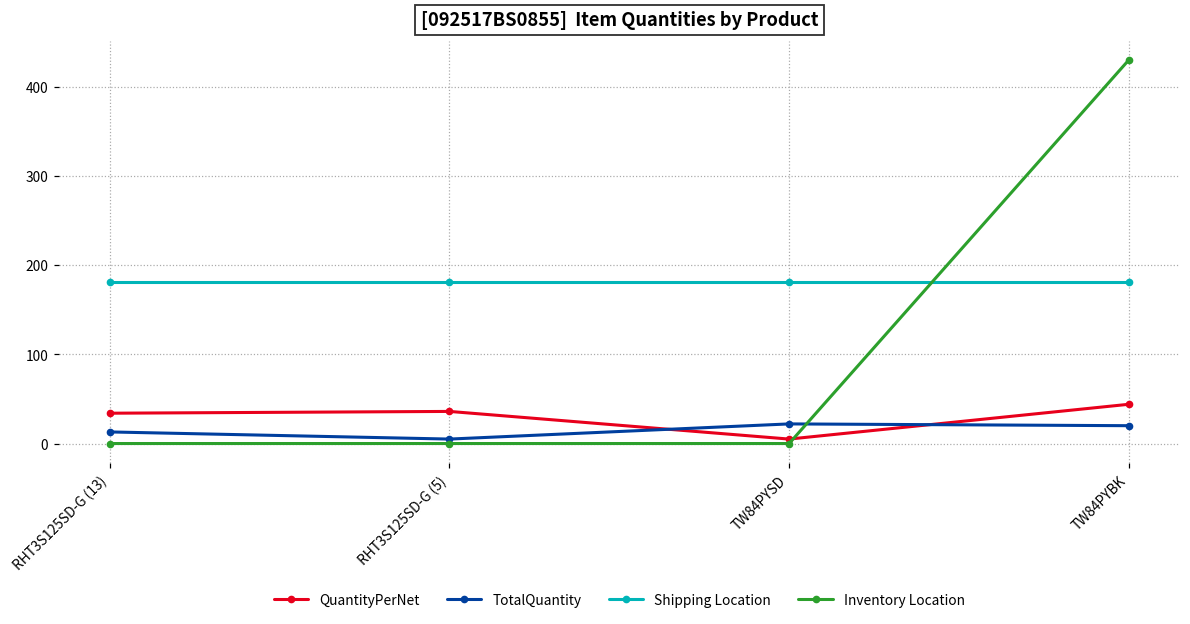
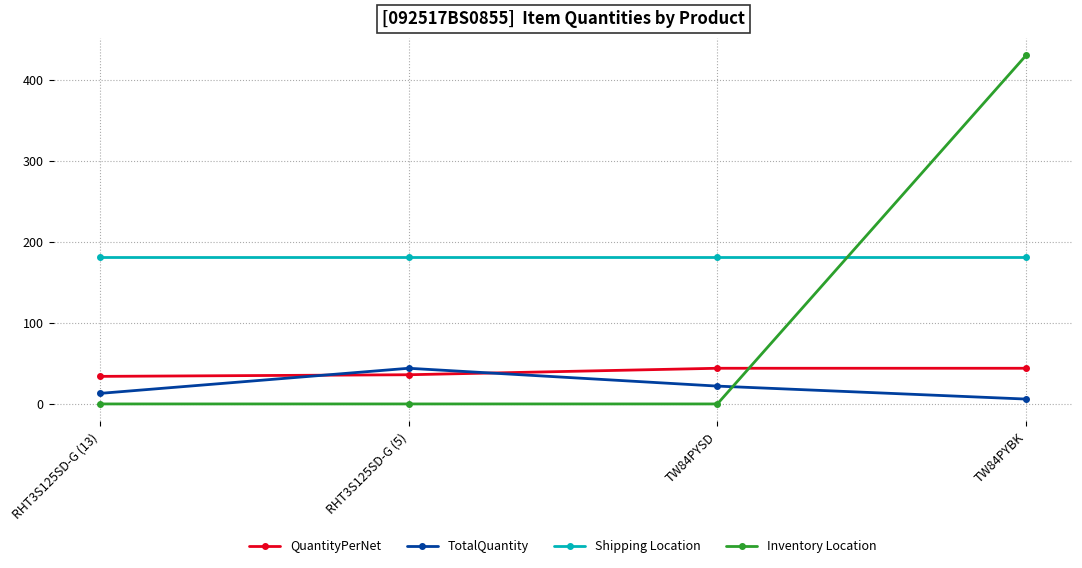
  {
    "QuantityPerNet": {
      "RHT3S125SD-G (13)": 30,
      "RHT3S125SD-G (5)": 40,
-     "TW84PYSD": 10,
+     "TW84PYSD": 40,
      "TW84PYBK": 40
    },
    "TotalQuantity": {
      "RHT3S125SD-G (13)": 10,
-     "RHT3S125SD-G (5)": 10,
+     "RHT3S125SD-G (5)": 40,
      "TW84PYSD": 20,
-     "TW84PYBK": 20
+     "TW84PYBK": 10
    },
    "Shipping Location": {
      "RHT3S125SD-G (13)": 180,
      "RHT3S125SD-G (5)": 180,
      "TW84PYSD": 180,
      "TW84PYBK": 180
    },
    "Inventory Location": {
      "RHT3S125SD-G (13)": 0,
      "RHT3S125SD-G (5)": 0,
      "TW84PYSD": 0,
      "TW84PYBK": 430
    }
  }
